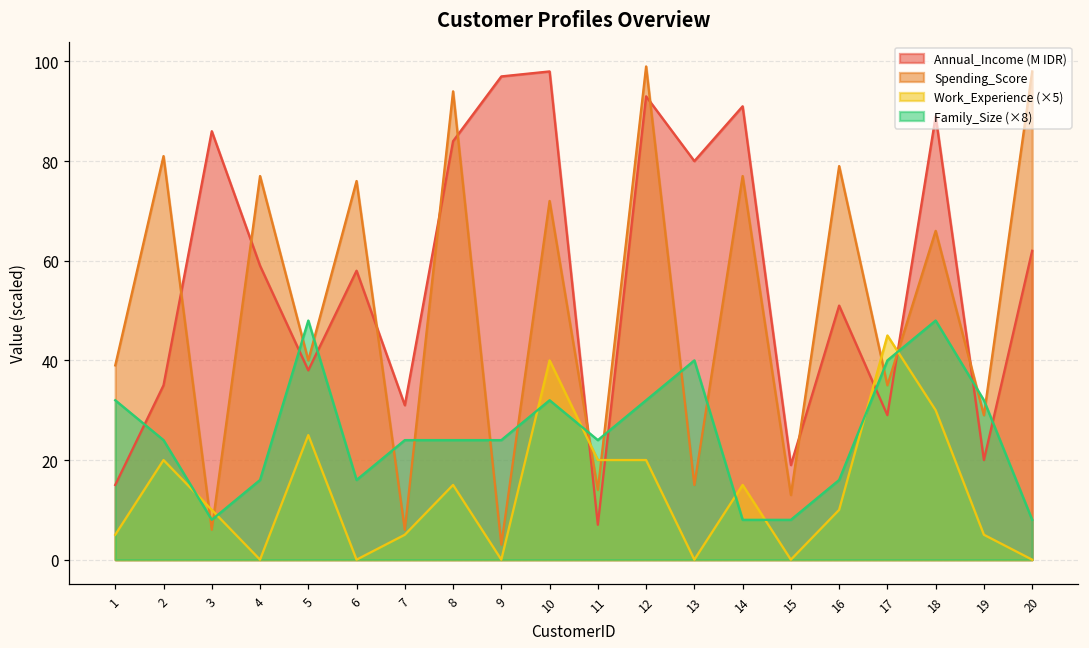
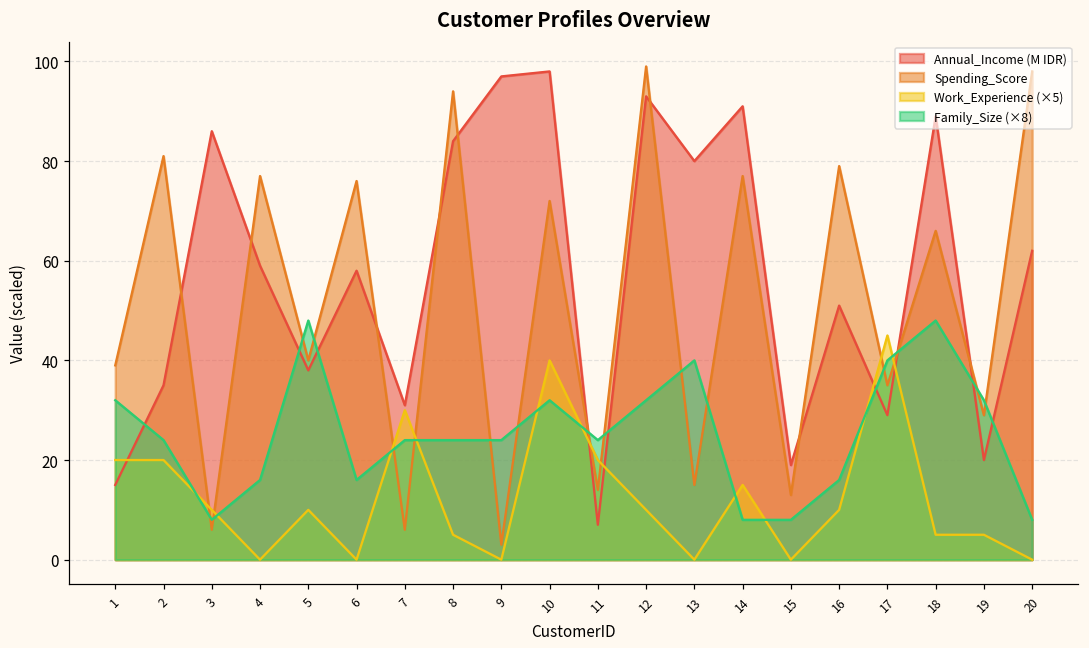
  {
    "Work_Experience (×5)": {
-     "1": 5,
+     "1": 20,
      "2": 20,
      "3": 10,
      "4": 0,
-     "5": 25,
+     "5": 10,
      "6": 0,
-     "7": 5,
-     "8": 15,
+     "7": 30,
+     "8": 5,
      "9": 0,
      "10": 40,
      "11": 20,
-     "12": 20,
+     "12": 10,
      "13": 0,
      "14": 15,
      "15": 0,
      "16": 10,
      "17": 45,
-     "18": 30,
+     "18": 5,
      "19": 5,
      "20": 0
    },
    "Family_Size (×8)": {
      "1": 32,
      "2": 24,
      "3": 8,
      "4": 16,
      "5": 48,
      "6": 16,
      "7": 24,
      "8": 24,
      "9": 24,
      "10": 32,
      "11": 24,
      "12": 32,
      "13": 40,
      "14": 8,
      "15": 8,
      "16": 16,
      "17": 40,
      "18": 48,
      "19": 32,
      "20": 8
    }
  }
